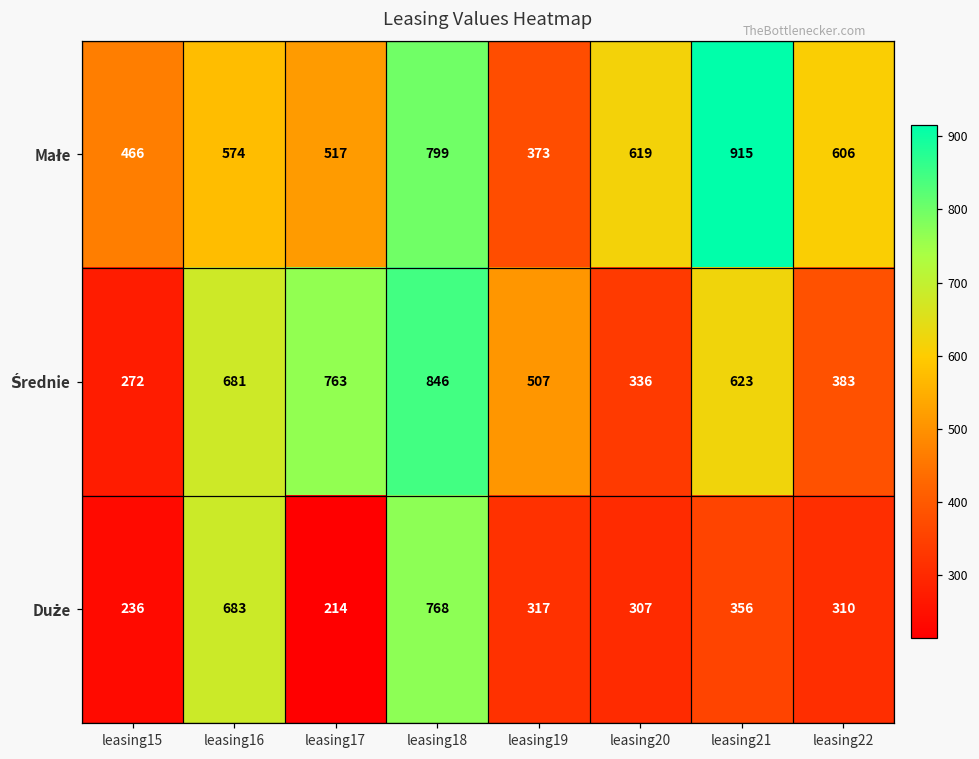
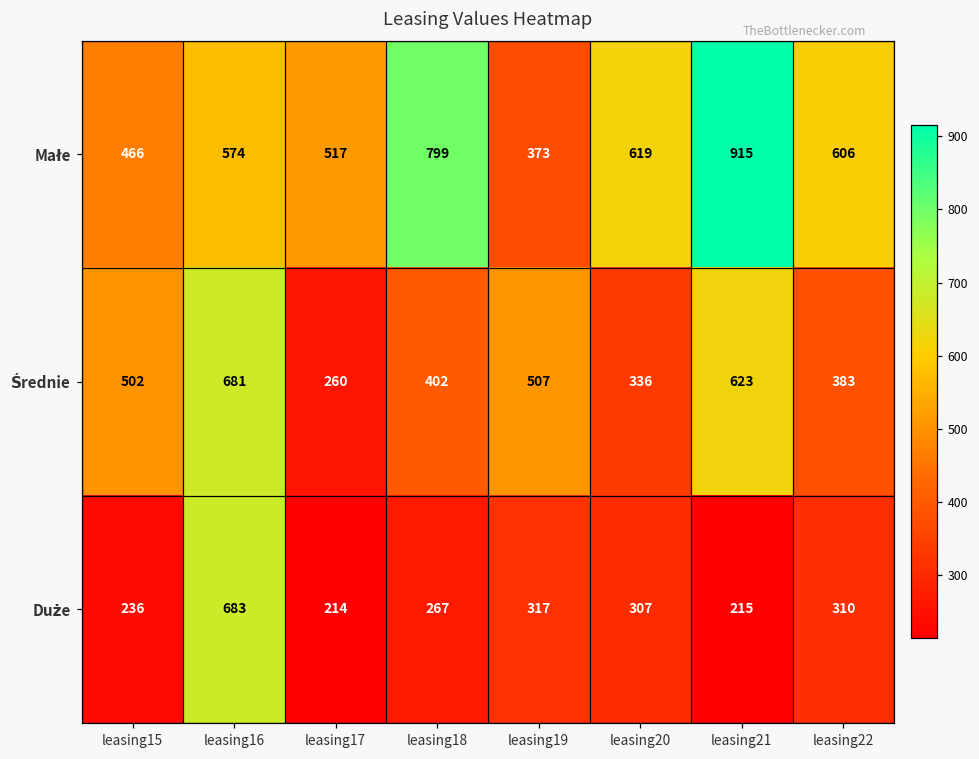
  {
    "Małe": {
      "leasing15": 466,
      "leasing16": 574,
      "leasing17": 517,
      "leasing18": 799,
      "leasing19": 373,
      "leasing20": 619,
      "leasing21": 915,
      "leasing22": 606
    },
    "Średnie": {
-     "leasing15": 272,
+     "leasing15": 502,
      "leasing16": 681,
-     "leasing17": 763,
-     "leasing18": 846,
+     "leasing17": 260,
+     "leasing18": 402,
      "leasing19": 507,
      "leasing20": 336,
      "leasing21": 623,
      "leasing22": 383
    },
    "Duże": {
      "leasing15": 236,
      "leasing16": 683,
      "leasing17": 214,
-     "leasing18": 768,
+     "leasing18": 267,
      "leasing19": 317,
      "leasing20": 307,
-     "leasing21": 356,
+     "leasing21": 215,
      "leasing22": 310
    }
  }
